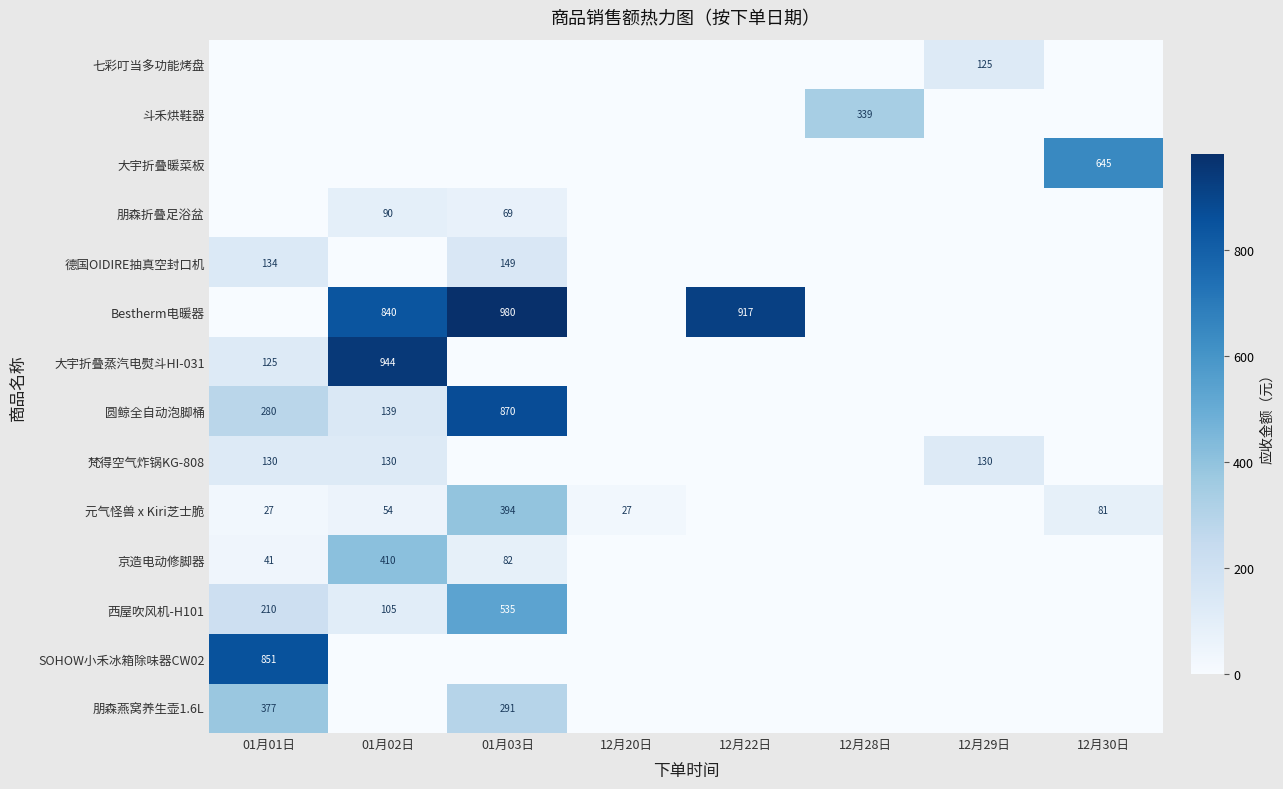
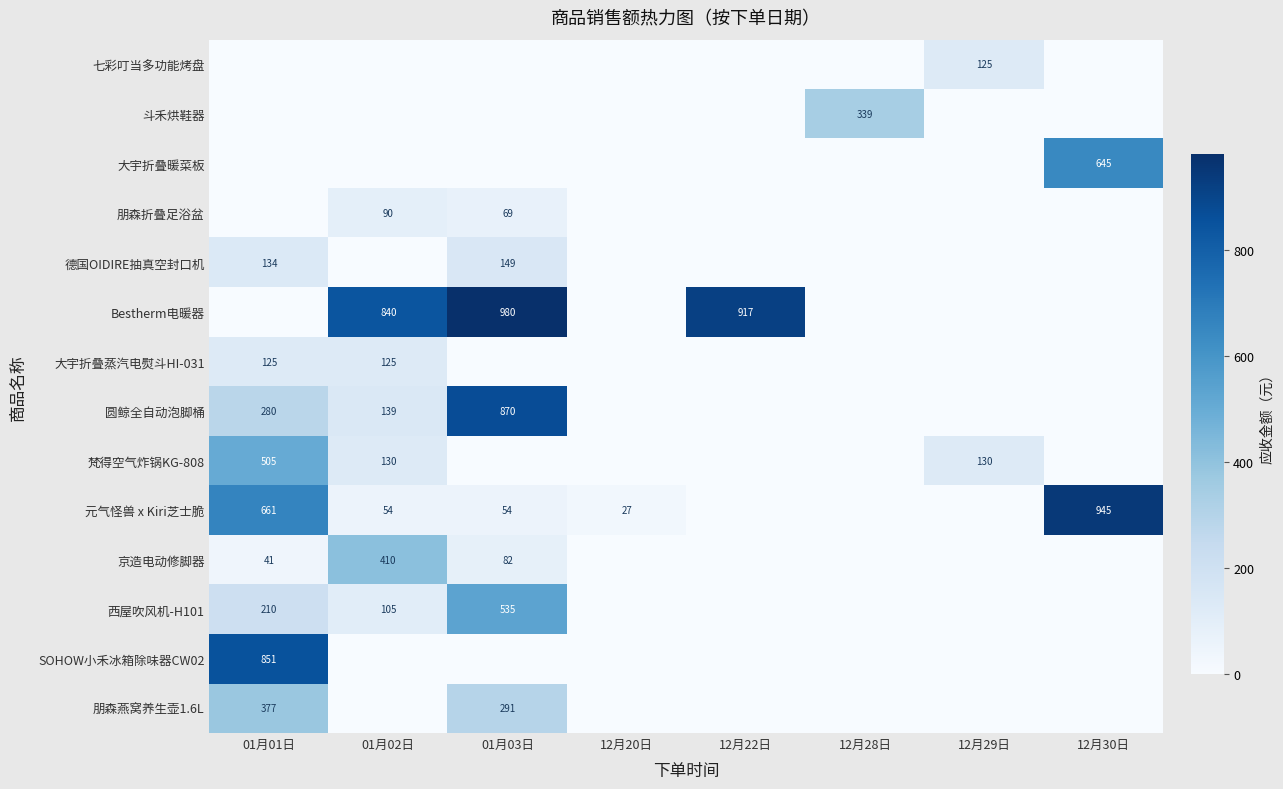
  {
    "七彩叮当多功能烤盘": {
      "12月29日": 125
    },
    "斗禾烘鞋器": {
      "12月28日": 339
    },
    "大宇折叠暖菜板": {
      "12月30日": 645
    },
    "朋森折叠足浴盆": {
      "01月02日": 90,
      "01月03日": 69
    },
    "德国OIDIRE抽真空封口机": {
      "01月01日": 134,
      "01月03日": 149
    },
    "Bestherm电暖器": {
      "01月02日": 840,
      "01月03日": 980,
      "12月22日": 917
    },
    "大宇折叠蒸汽电熨斗HI-031": {
      "01月01日": 125,
-     "01月02日": 944
+     "01月02日": 125
    },
    "圆鲸全自动泡脚桶": {
      "01月01日": 280,
      "01月02日": 139,
      "01月03日": 870
    },
    "梵得空气炸锅KG-808": {
-     "01月01日": 130,
+     "01月01日": 505,
      "01月02日": 130,
      "12月29日": 130
    },
    "元气怪兽 x Kiri芝士脆": {
-     "01月01日": 27,
+     "01月01日": 661,
      "01月02日": 54,
-     "01月03日": 394,
+     "01月03日": 54,
      "12月20日": 27,
-     "12月30日": 81
+     "12月30日": 945
    },
    "京造电动修脚器": {
      "01月01日": 41,
      "01月02日": 410,
      "01月03日": 82
    },
    "西屋吹风机-H101": {
      "01月01日": 210,
      "01月02日": 105,
      "01月03日": 535
    },
    "SOHOW小禾冰箱除味器CW02": {
      "01月01日": 851
    },
    "朋森燕窝养生壶1.6L": {
      "01月01日": 377,
      "01月03日": 291
    }
  }
